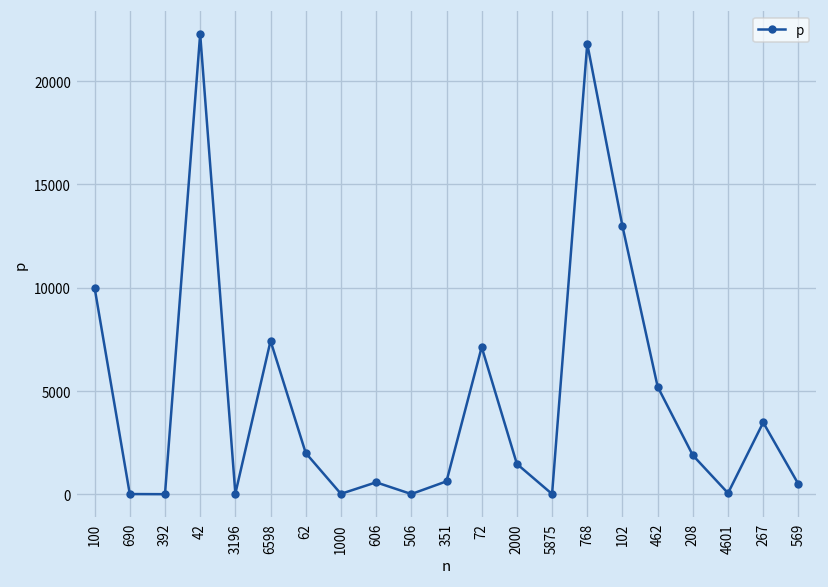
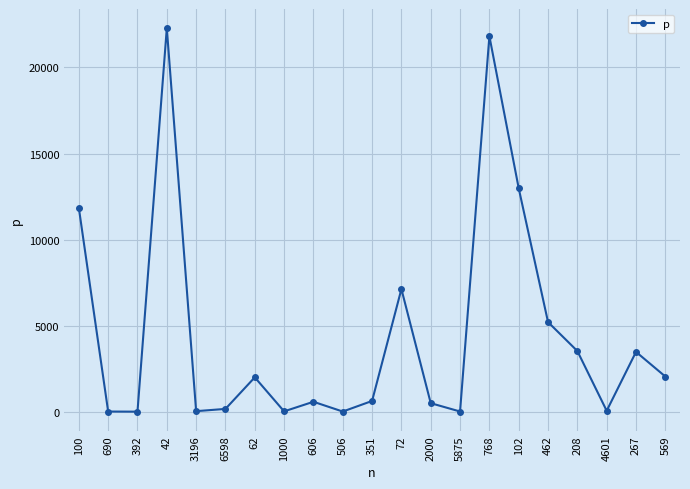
  {
-   "100": 10000,
+   "100": 11800,
    "690": 0,
    "392": 0,
    "42": 22300,
    "3196": 0,
-   "6598": 7400,
+   "6598": 200,
    "62": 2000,
    "1000": 0,
    "606": 600,
    "506": 0,
    "351": 600,
    "72": 7100,
-   "2000": 1500,
+   "2000": 500,
    "5875": 0,
    "768": 21800,
    "102": 13000,
    "462": 5200,
-   "208": 1900,
+   "208": 3500,
    "4601": 100,
    "267": 3500,
-   "569": 500
+   "569": 2000
  }
